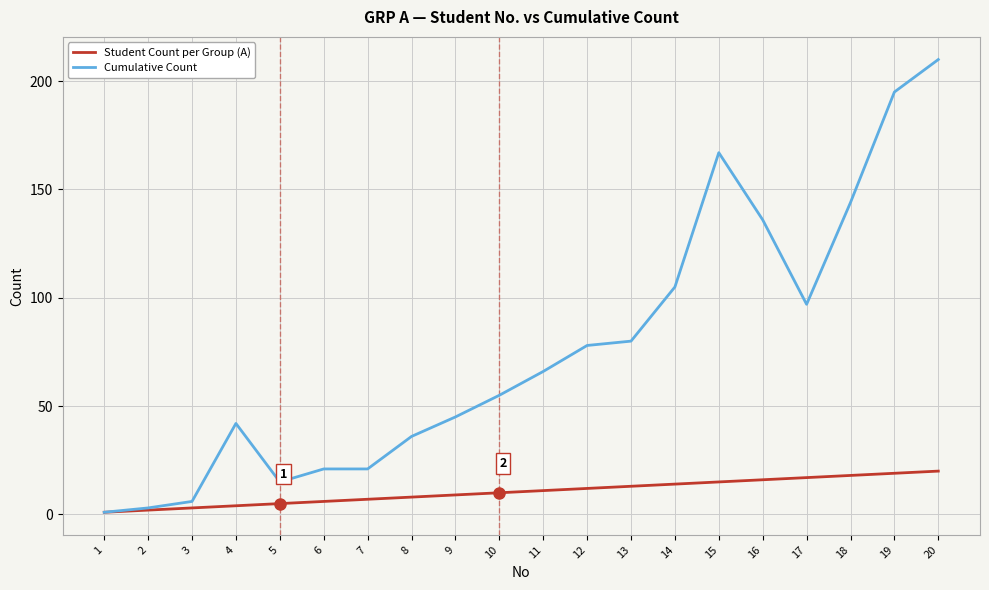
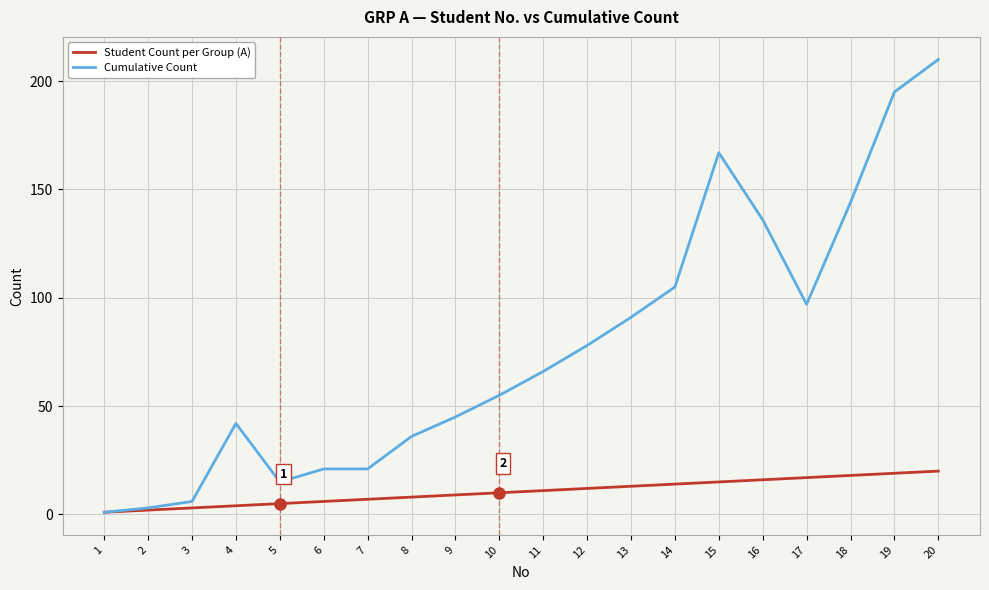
  {
    "Cumulative Count": {
      "3": 6,
      "4": 42,
      "6": 21,
      "7": 21,
      "8": 36,
      "9": 45,
      "10": 55,
      "11": 66,
      "12": 78,
-     "13": 80,
+     "13": 91,
      "14": 105,
      "15": 167,
      "16": 136,
      "17": 97,
      "18": 144,
      "19": 195,
      "20": 210
    }
  }
